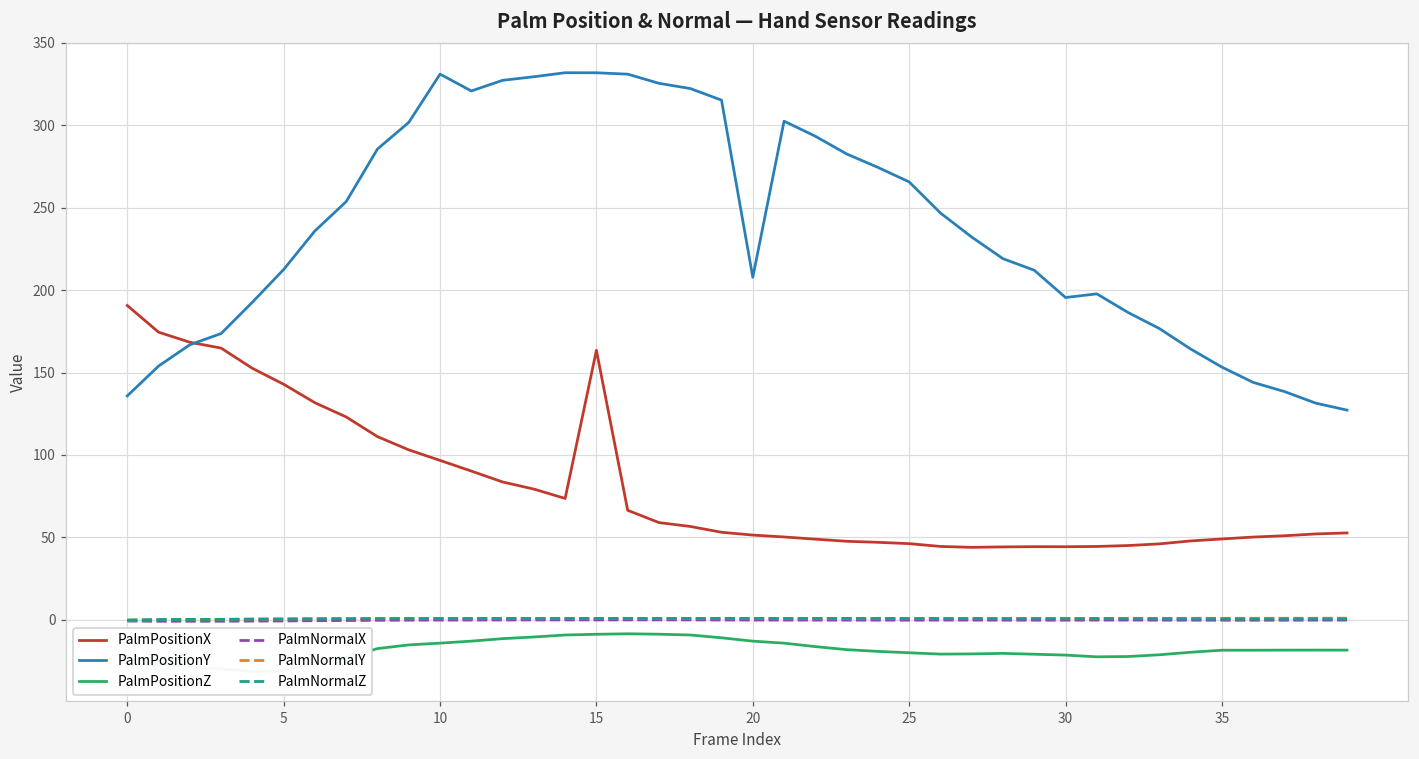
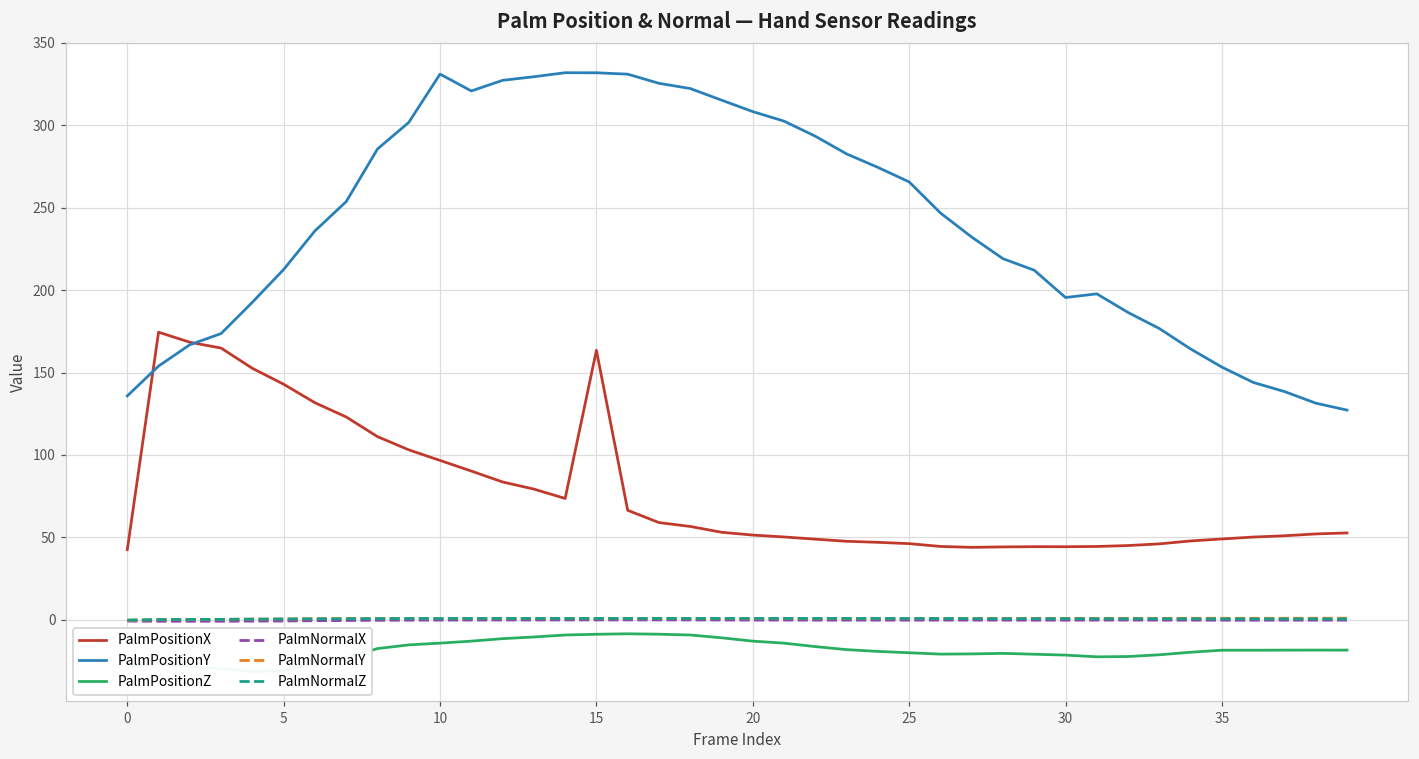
  {
    "PalmPositionX": {
-     "0": 191,
+     "0": 42,
      "5": 143,
      "10": 97,
      "15": 163,
      "20": 51,
      "25": 46,
      "30": 44,
      "35": 49
    },
    "PalmPositionY": {
      "0": 136,
      "5": 213,
      "10": 331,
      "15": 332,
-     "20": 208,
+     "20": 308,
      "25": 266,
      "30": 196,
      "35": 153
    }
  }
